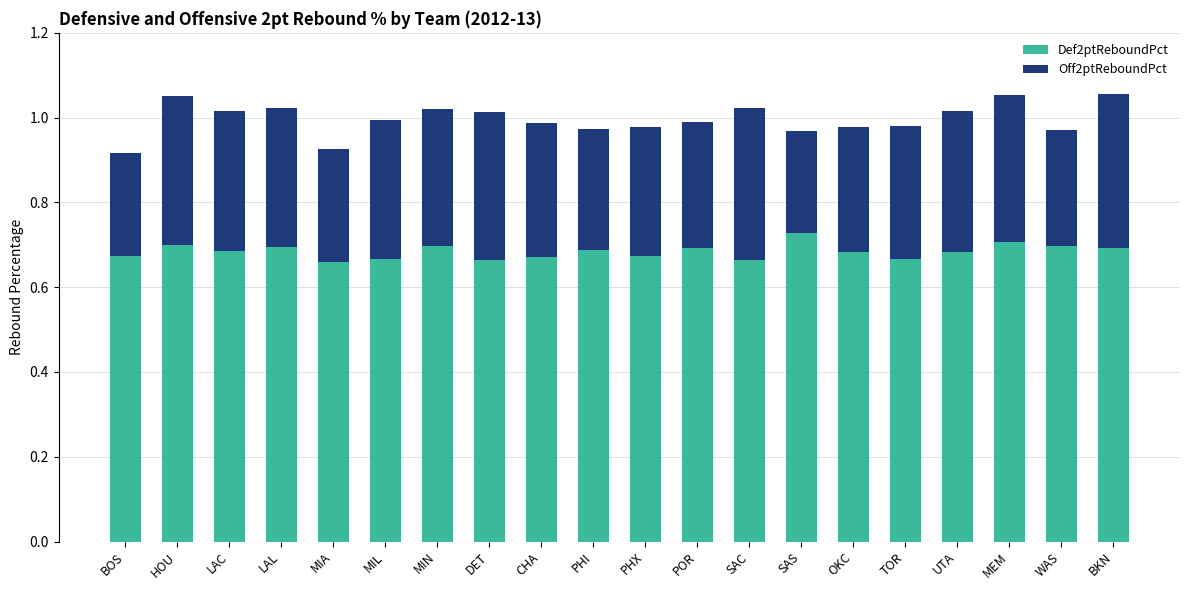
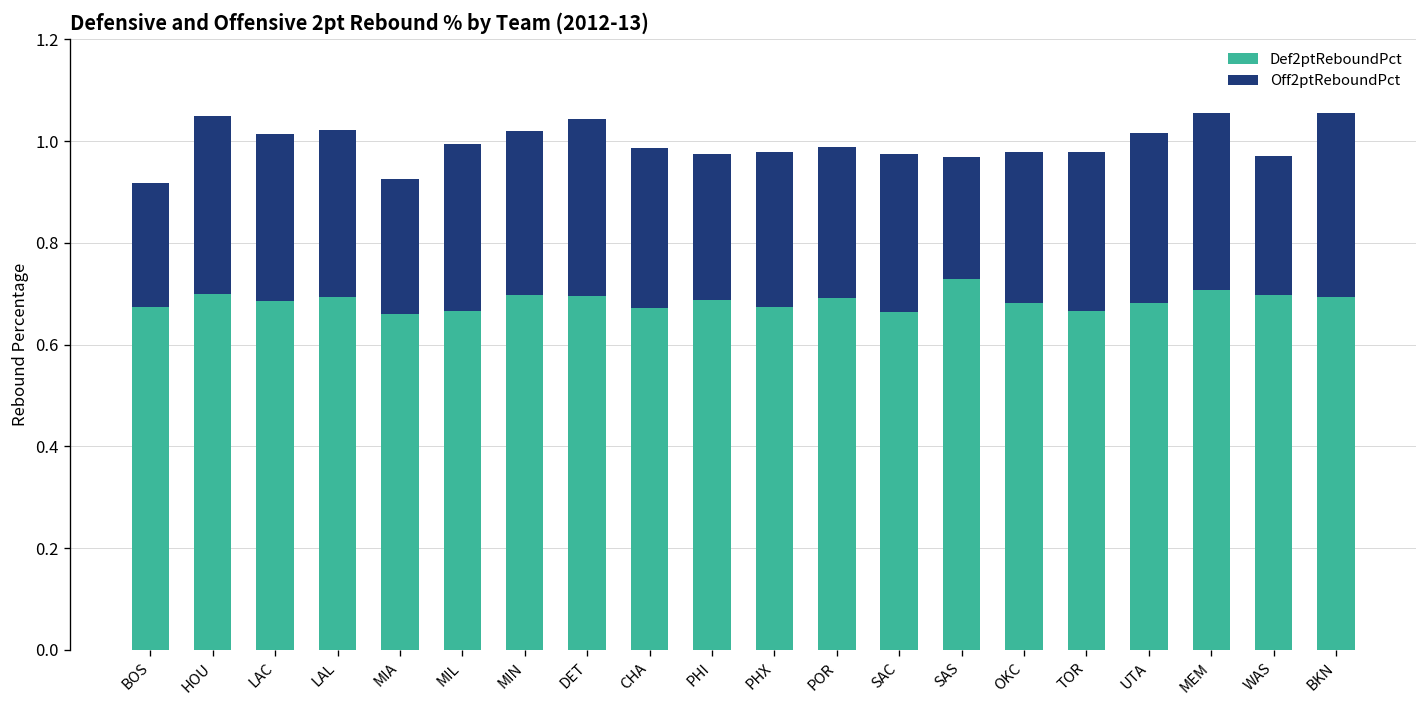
  {
    "Def2ptReboundPct": {
      "BOS": 0.67,
      "HOU": 0.70,
      "LAC": 0.69,
      "LAL": 0.69,
      "MIA": 0.66,
      "MIL": 0.67,
      "MIN": 0.70,
-     "DET": 0.67,
+     "DET": 0.70,
      "CHA": 0.67,
      "PHI": 0.69,
      "PHX": 0.67,
      "POR": 0.69,
      "SAC": 0.66,
      "SAS": 0.73,
      "OKC": 0.68,
      "TOR": 0.67,
      "UTA": 0.68,
      "MEM": 0.71,
      "WAS": 0.70,
      "BKN": 0.69
    },
    "Off2ptReboundPct": {
      "BOS": 0.24,
      "HOU": 0.35,
      "LAC": 0.33,
      "LAL": 0.33,
      "MIA": 0.27,
      "MIL": 0.33,
      "MIN": 0.32,
      "DET": 0.35,
      "CHA": 0.31,
      "PHI": 0.29,
      "PHX": 0.30,
      "POR": 0.30,
-     "SAC": 0.36,
+     "SAC": 0.31,
      "SAS": 0.24,
      "OKC": 0.30,
      "TOR": 0.31,
      "UTA": 0.33,
      "MEM": 0.35,
      "WAS": 0.27,
      "BKN": 0.36
    }
  }
